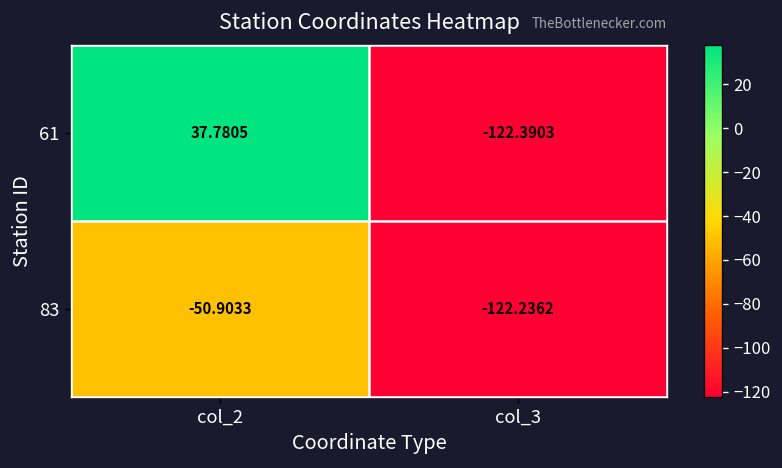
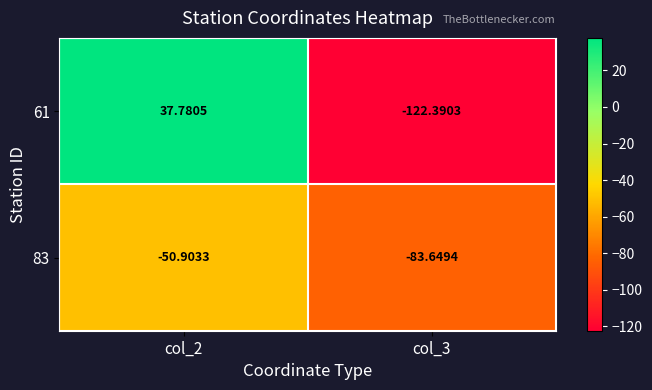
  {
    "61": {
      "col_2": 37.7805,
      "col_3": -122.3903
    },
    "83": {
      "col_2": -50.9033,
-     "col_3": -122.2362
+     "col_3": -83.6494
    }
  }
